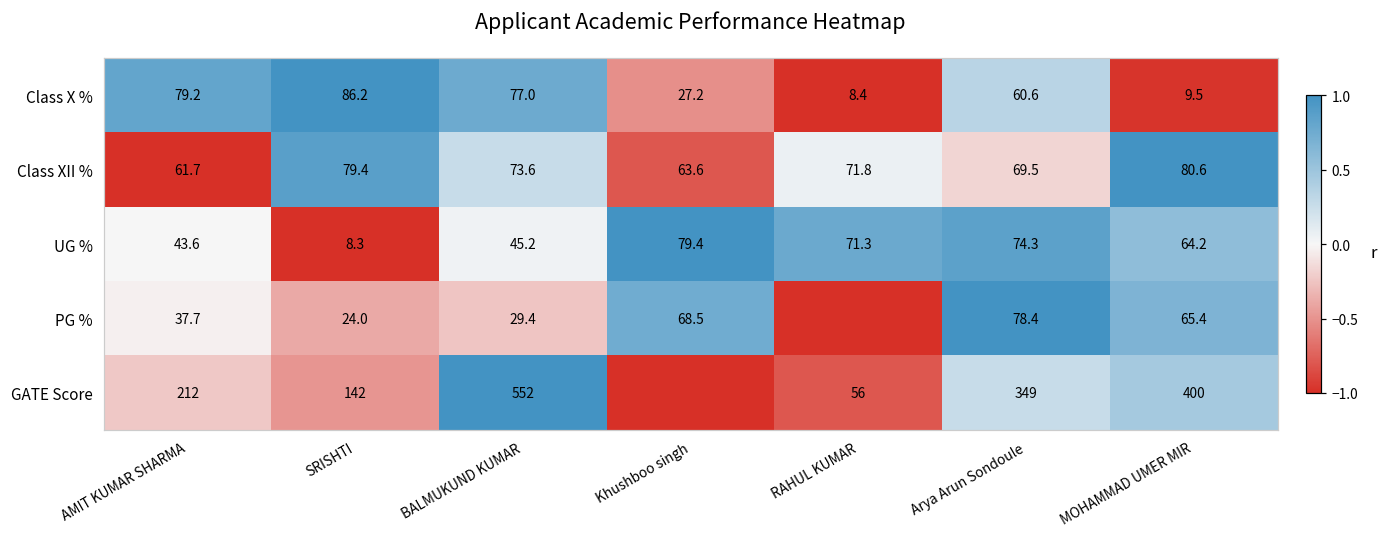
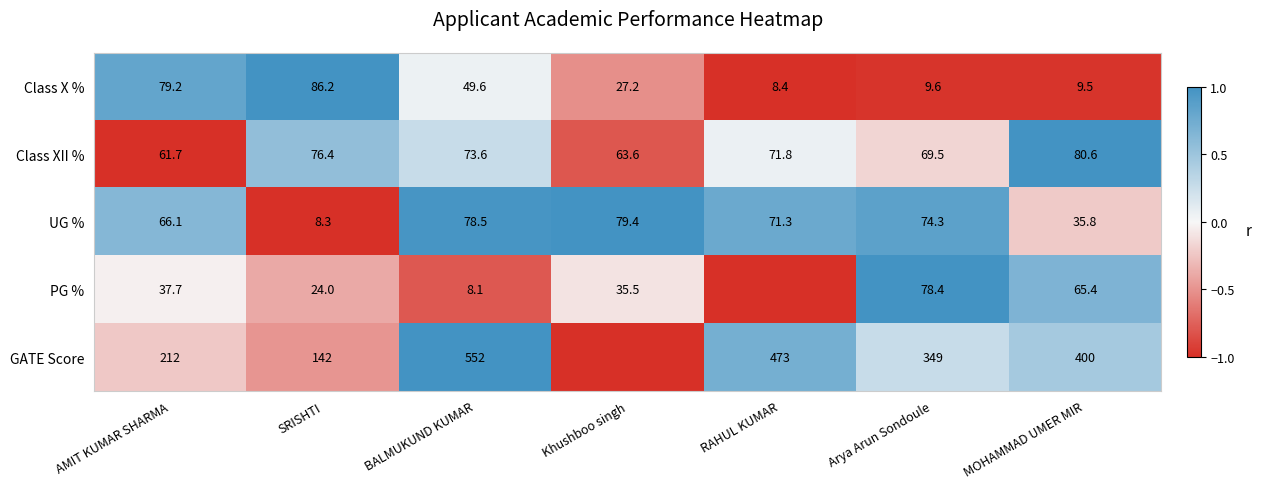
  {
    "Class X %": {
      "AMIT KUMAR SHARMA": 79.2,
      "SRISHTI": 86.2,
-     "BALMUKUND KUMAR": 77.0,
+     "BALMUKUND KUMAR": 49.6,
      "Khushboo singh": 27.2,
      "RAHUL KUMAR": 8.4,
-     "Arya Arun Sondoule": 60.6,
+     "Arya Arun Sondoule": 9.6,
      "MOHAMMAD UMER MIR": 9.5
    },
    "Class XII %": {
      "AMIT KUMAR SHARMA": 61.7,
-     "SRISHTI": 79.4,
+     "SRISHTI": 76.4,
      "BALMUKUND KUMAR": 73.6,
      "Khushboo singh": 63.6,
      "RAHUL KUMAR": 71.8,
      "Arya Arun Sondoule": 69.5,
      "MOHAMMAD UMER MIR": 80.6
    },
    "UG %": {
-     "AMIT KUMAR SHARMA": 43.6,
+     "AMIT KUMAR SHARMA": 66.1,
      "SRISHTI": 8.3,
-     "BALMUKUND KUMAR": 45.2,
+     "BALMUKUND KUMAR": 78.5,
      "Khushboo singh": 79.4,
      "RAHUL KUMAR": 71.3,
      "Arya Arun Sondoule": 74.3,
-     "MOHAMMAD UMER MIR": 64.2
+     "MOHAMMAD UMER MIR": 35.8
    },
    "PG %": {
      "AMIT KUMAR SHARMA": 37.7,
      "SRISHTI": 24.0,
-     "BALMUKUND KUMAR": 29.4,
-     "Khushboo singh": 68.5,
+     "BALMUKUND KUMAR": 8.1,
+     "Khushboo singh": 35.5,
      "Arya Arun Sondoule": 78.4,
      "MOHAMMAD UMER MIR": 65.4
    },
    "GATE Score": {
      "AMIT KUMAR SHARMA": 212,
      "SRISHTI": 142,
      "BALMUKUND KUMAR": 552,
-     "RAHUL KUMAR": 56,
+     "RAHUL KUMAR": 473,
      "Arya Arun Sondoule": 349,
      "MOHAMMAD UMER MIR": 400
    }
  }
